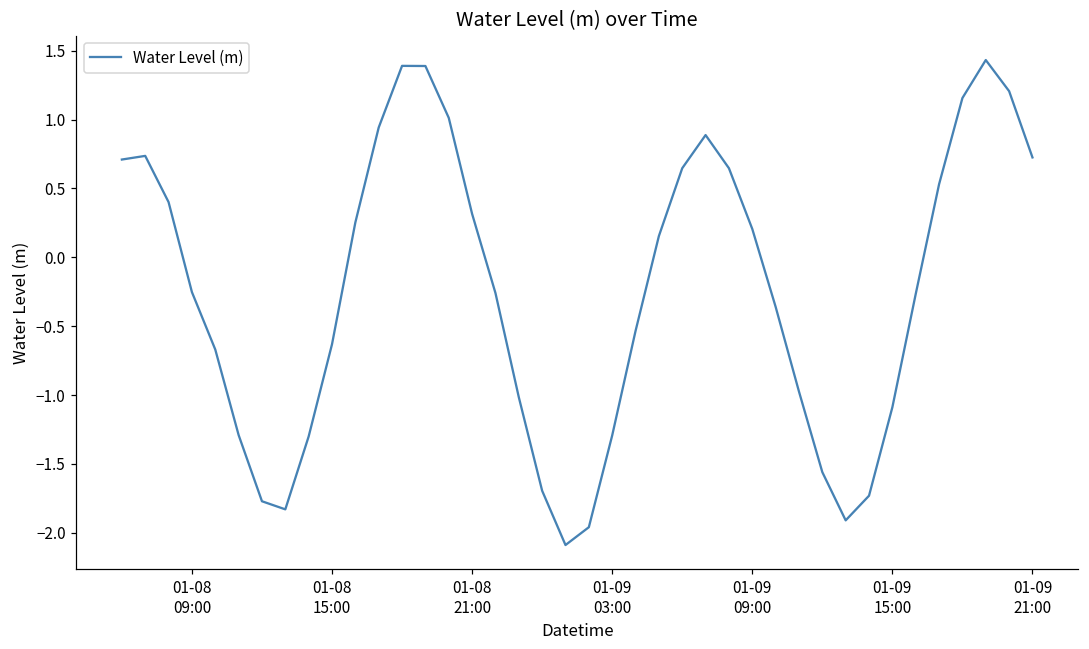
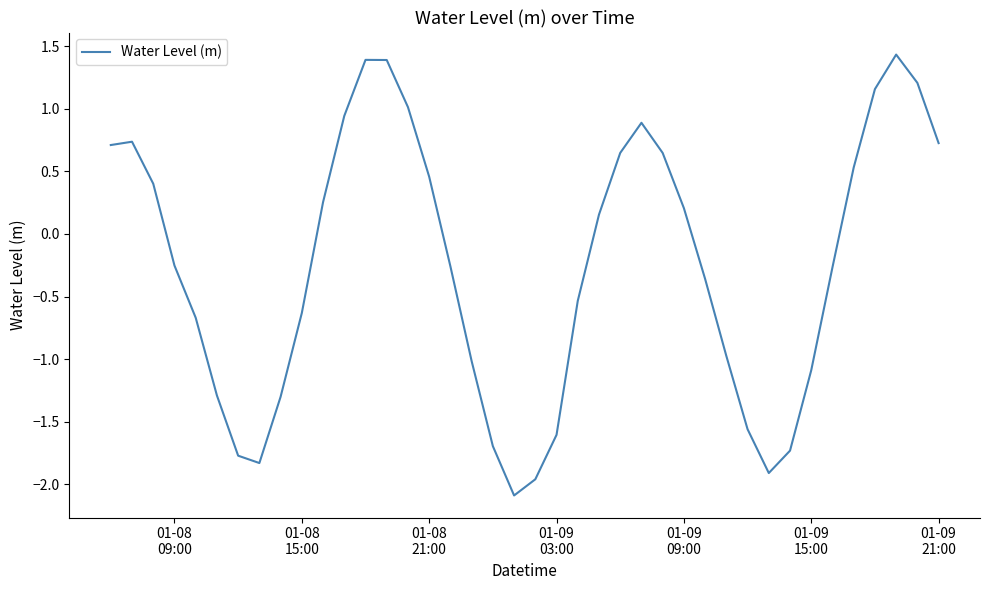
  {
    "01-08 09:00": -0.25,
    "01-08 15:00": -0.63,
-   "01-08 21:00": 0.32,
-   "01-09 03:00": -1.29,
+   "01-08 21:00": 0.46,
+   "01-09 03:00": -1.60,
    "01-09 09:00": 0.21,
    "01-09 15:00": -1.09,
    "01-09 21:00": 0.73
  }
